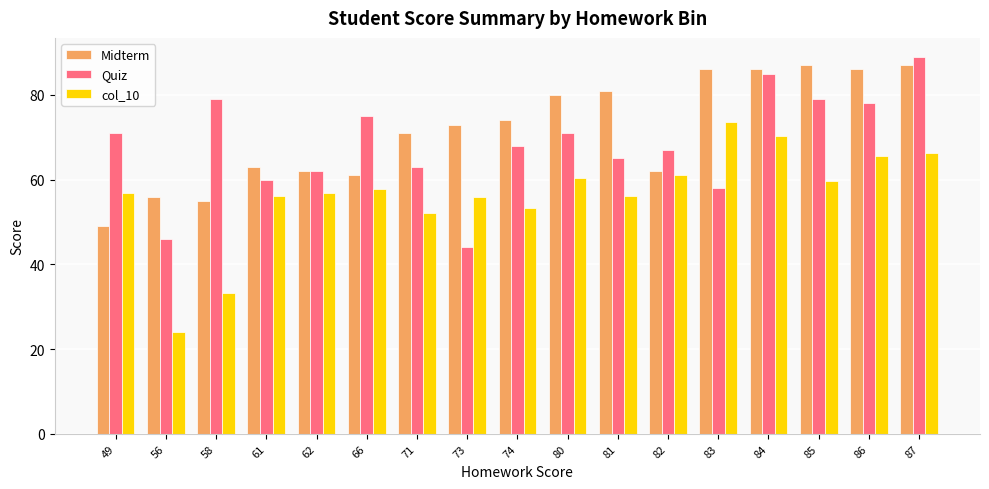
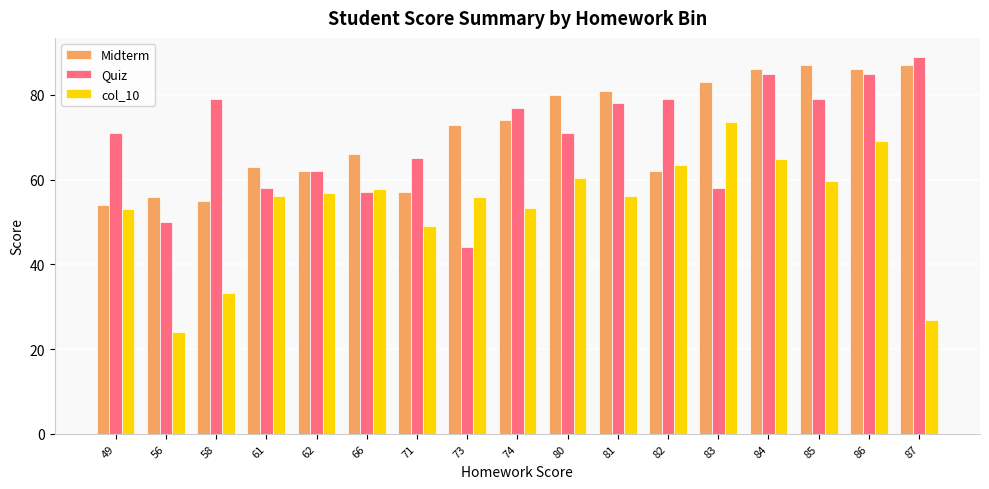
  {
    "Midterm": {
-     "49": 49,
+     "49": 54,
      "56": 56,
      "58": 55,
      "61": 63,
      "62": 62,
-     "66": 61,
-     "71": 71,
+     "66": 66,
+     "71": 57,
      "73": 73,
      "74": 74,
      "80": 80,
      "81": 81,
      "82": 62,
-     "83": 86,
+     "83": 83,
      "84": 86,
      "85": 87,
      "86": 86,
      "87": 87
    },
    "Quiz": {
      "49": 71,
-     "56": 46,
+     "56": 50,
      "58": 79,
-     "61": 60,
+     "61": 58,
      "62": 62,
-     "66": 75,
-     "71": 63,
+     "66": 57,
+     "71": 65,
      "73": 44,
-     "74": 68,
+     "74": 77,
      "80": 71,
-     "81": 65,
-     "82": 67,
+     "81": 78,
+     "82": 79,
      "83": 58,
      "84": 85,
      "85": 79,
-     "86": 78,
+     "86": 85,
      "87": 89
    },
    "col_10": {
-     "49": 57,
+     "49": 53,
      "56": 24,
      "58": 33,
      "61": 56,
      "62": 57,
      "66": 58,
-     "71": 52,
+     "71": 49,
      "73": 56,
      "74": 53,
      "80": 60,
      "81": 56,
-     "82": 61,
+     "82": 63,
      "83": 74,
-     "84": 70,
+     "84": 65,
      "85": 60,
-     "86": 66,
-     "87": 66
+     "86": 69,
+     "87": 27
    }
  }
